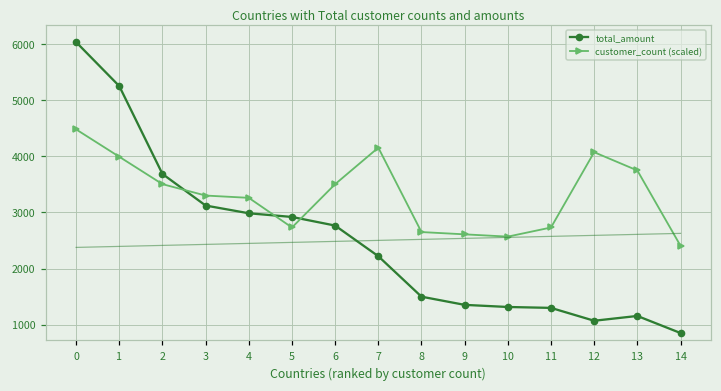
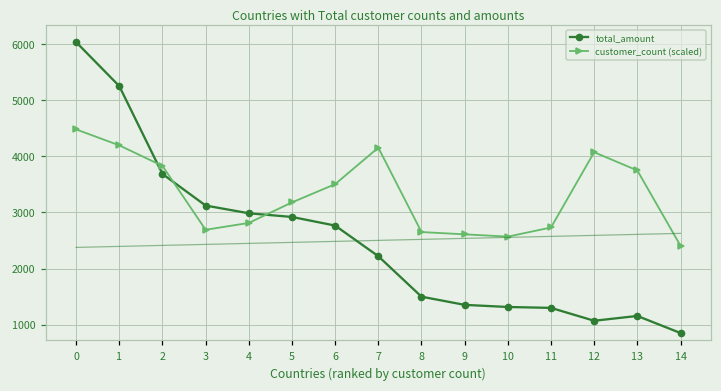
  {
    "customer_count (scaled)": {
      "0": 4500,
-     "1": 4000,
-     "2": 3500,
-     "3": 3300,
-     "4": 3300,
-     "5": 2700,
+     "1": 4200,
+     "2": 3800,
+     "3": 2700,
+     "4": 2800,
+     "5": 3200,
      "6": 3500,
      "7": 4200,
      "8": 2700,
      "9": 2600,
      "11": 2700,
      "12": 4100,
      "13": 3700,
      "14": 2400
    }
  }
